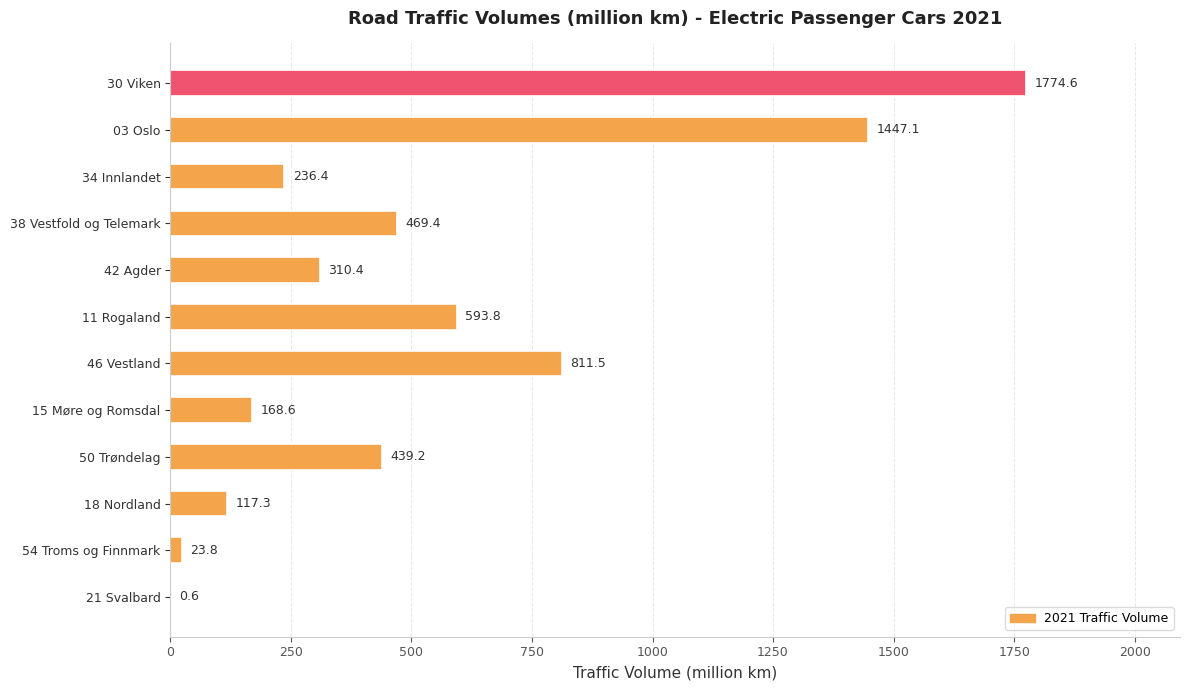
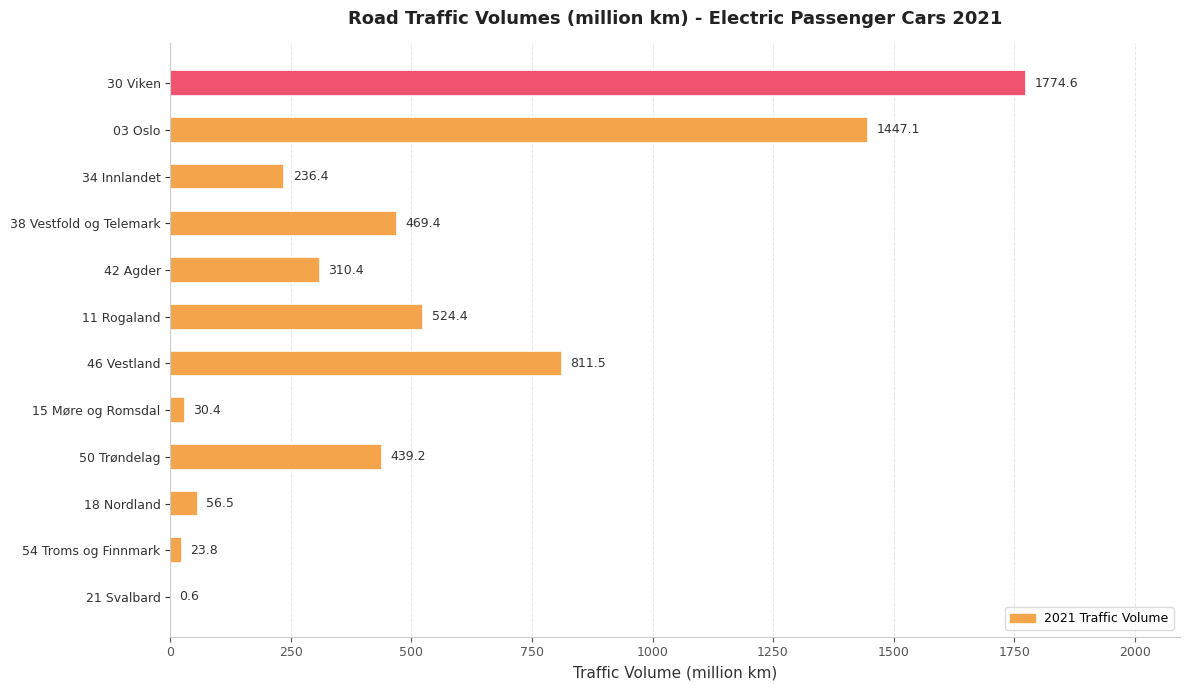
  {
    "30 Viken": 1774.6,
    "03 Oslo": 1447.1,
    "34 Innlandet": 236.4,
    "38 Vestfold og Telemark": 469.4,
    "42 Agder": 310.4,
-   "11 Rogaland": 593.8,
+   "11 Rogaland": 524.4,
    "46 Vestland": 811.5,
-   "15 Møre og Romsdal": 168.6,
+   "15 Møre og Romsdal": 30.4,
    "50 Trøndelag": 439.2,
-   "18 Nordland": 117.3,
+   "18 Nordland": 56.5,
    "54 Troms og Finnmark": 23.8,
    "21 Svalbard": 0.6
  }
